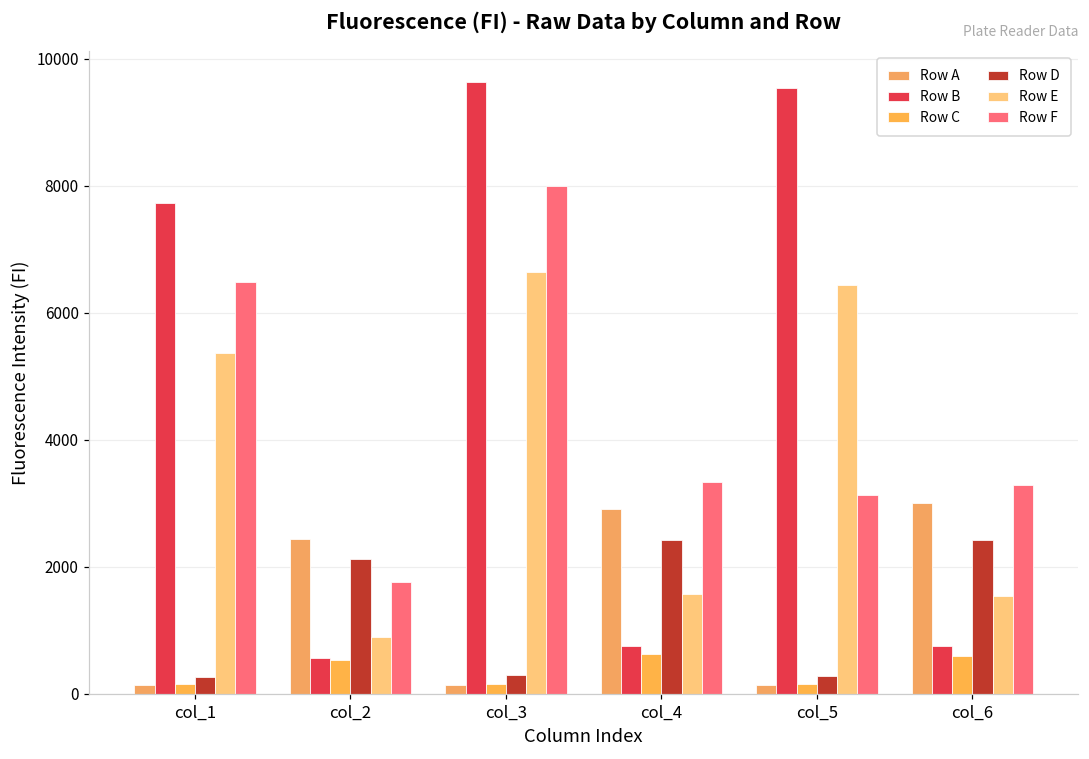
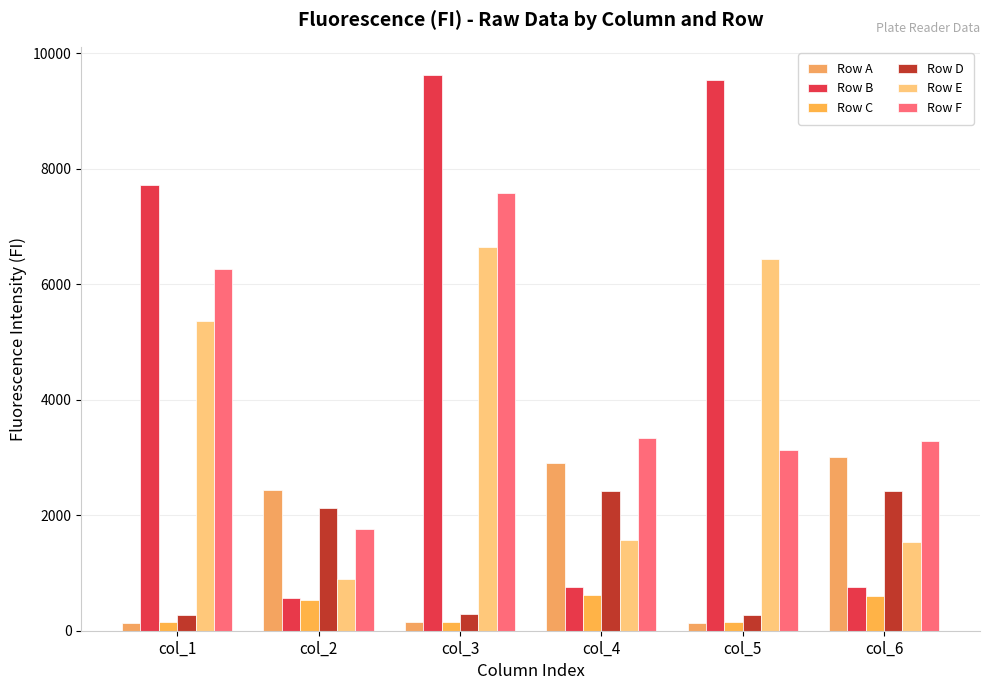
  {
    "Row F": {
-     "col_1": 6500,
+     "col_1": 6300,
      "col_2": 1800,
-     "col_3": 8000,
+     "col_3": 7600,
      "col_4": 3300,
      "col_5": 3100,
      "col_6": 3300
    }
  }
